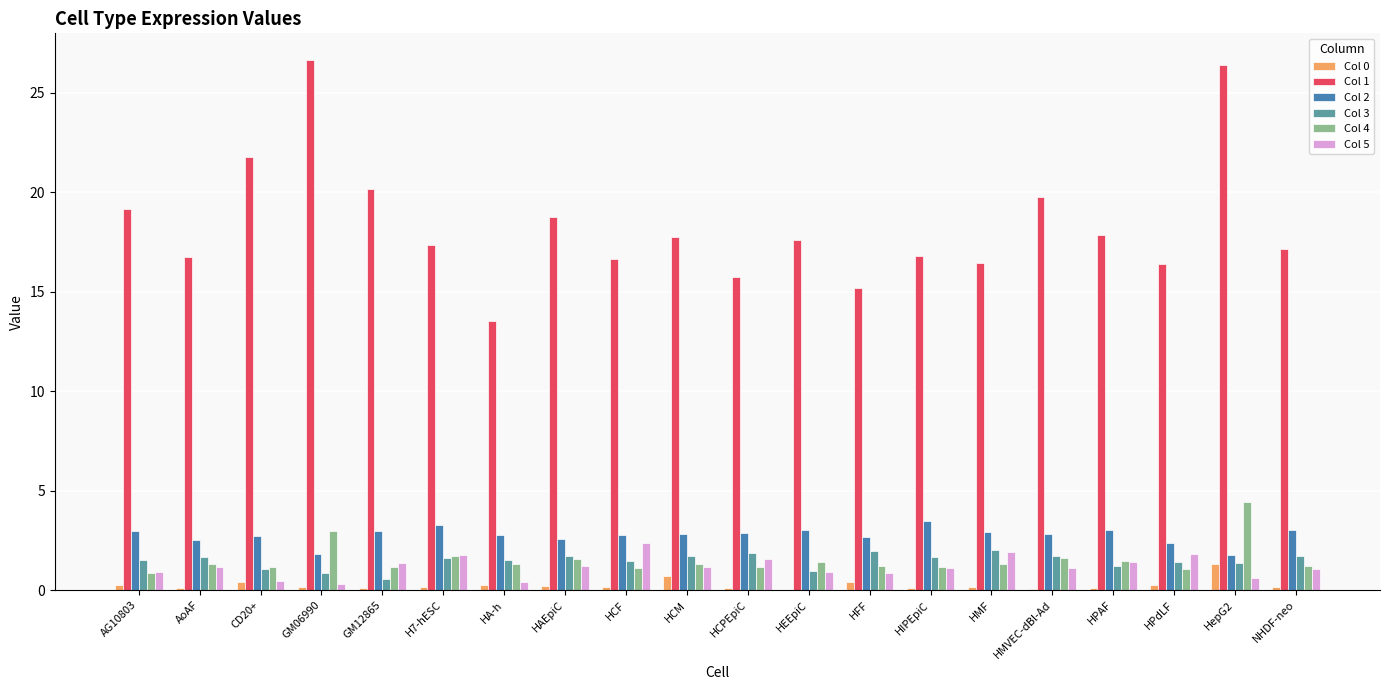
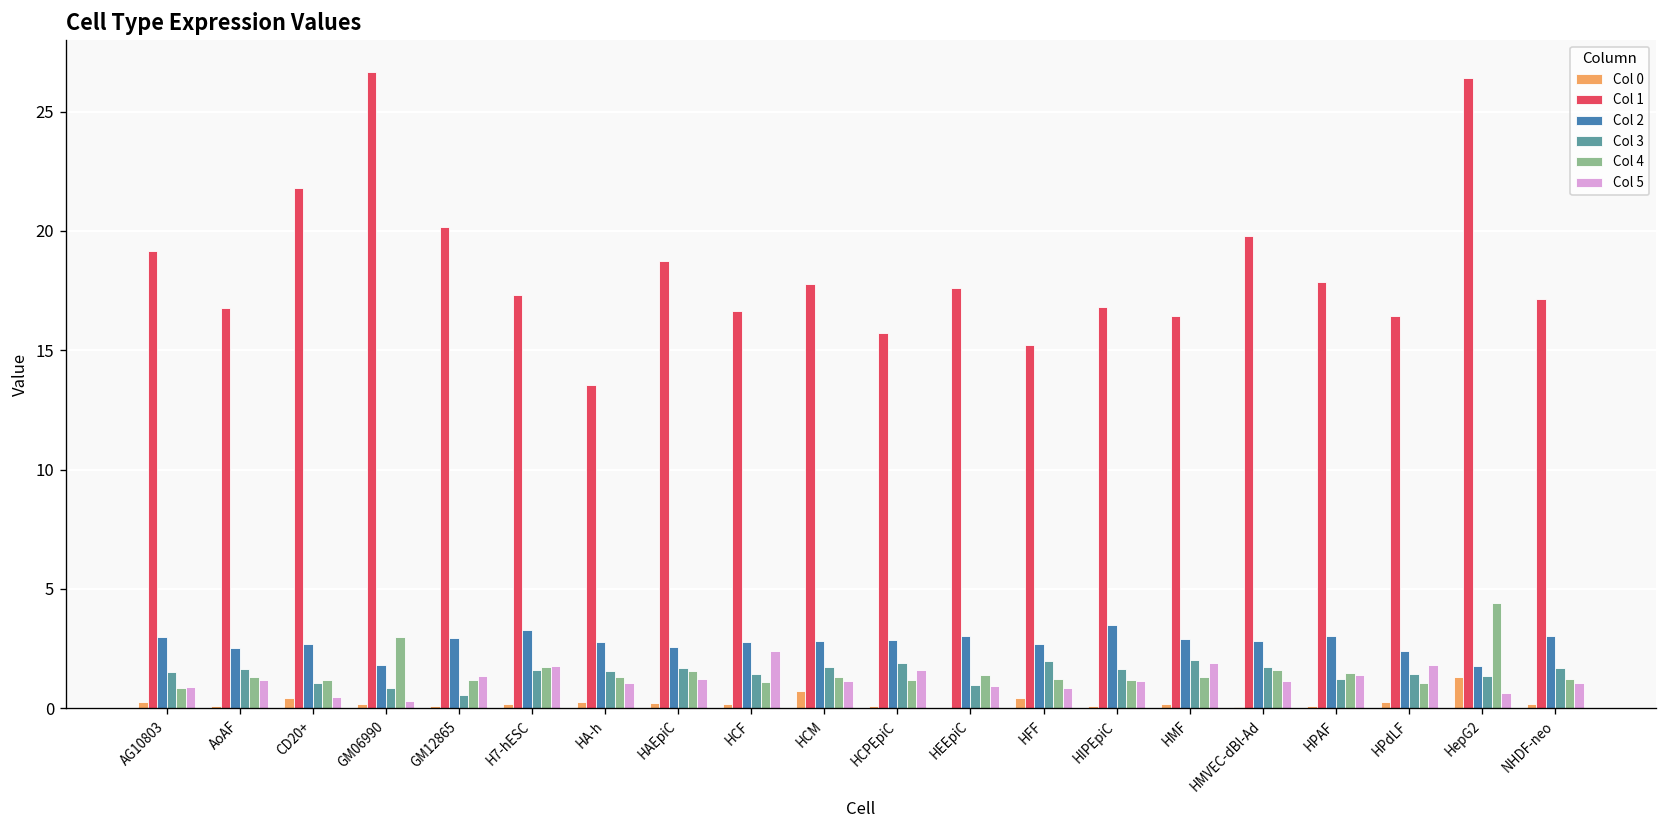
  {
    "Col 0": {
      "AG10803": 0.3,
      "CD20+": 0.4,
      "GM06990": 0.2,
      "H7-hESC": 0.2,
      "HA-h": 0.2,
      "HAEpiC": 0.2,
      "HCF": 0.2,
      "HCM": 0.7,
      "HEEpiC": 0.0,
      "HFF": 0.4,
      "HMF": 0.2,
      "HPdLF": 0.3,
      "HepG2": 1.3,
      "NHDF-neo": 0.2
    },
    "Col 1": {
      "AG10803": 19.1,
      "AoAF": 16.8,
      "CD20+": 21.8,
      "GM06990": 26.7,
      "GM12865": 20.2,
      "H7-hESC": 17.3,
      "HA-h": 13.5,
      "HAEpiC": 18.7,
      "HCF": 16.7,
      "HCM": 17.8,
      "HCPEpiC": 15.7,
      "HEEpiC": 17.6,
      "HFF": 15.2,
      "HIPEpiC": 16.8,
      "HMF": 16.4,
      "HMVEC-dBl-Ad": 19.8,
      "HPAF": 17.9,
      "HPdLF": 16.4,
      "HepG2": 26.4,
      "NHDF-neo": 17.2
    },
    "Col 5": {
      "AG10803": 0.9,
      "AoAF": 1.2,
      "CD20+": 0.5,
      "GM06990": 0.3,
      "GM12865": 1.3,
      "H7-hESC": 1.8,
-     "HA-h": 0.4,
+     "HA-h": 1.1,
      "HAEpiC": 1.2,
      "HCF": 2.4,
      "HCM": 1.2,
      "HCPEpiC": 1.6,
      "HEEpiC": 0.9,
      "HFF": 0.8,
      "HIPEpiC": 1.1,
      "HMF": 1.9,
      "HMVEC-dBl-Ad": 1.1,
      "HPAF": 1.4,
      "HPdLF": 1.8,
      "HepG2": 0.6,
      "NHDF-neo": 1.1
    }
  }
